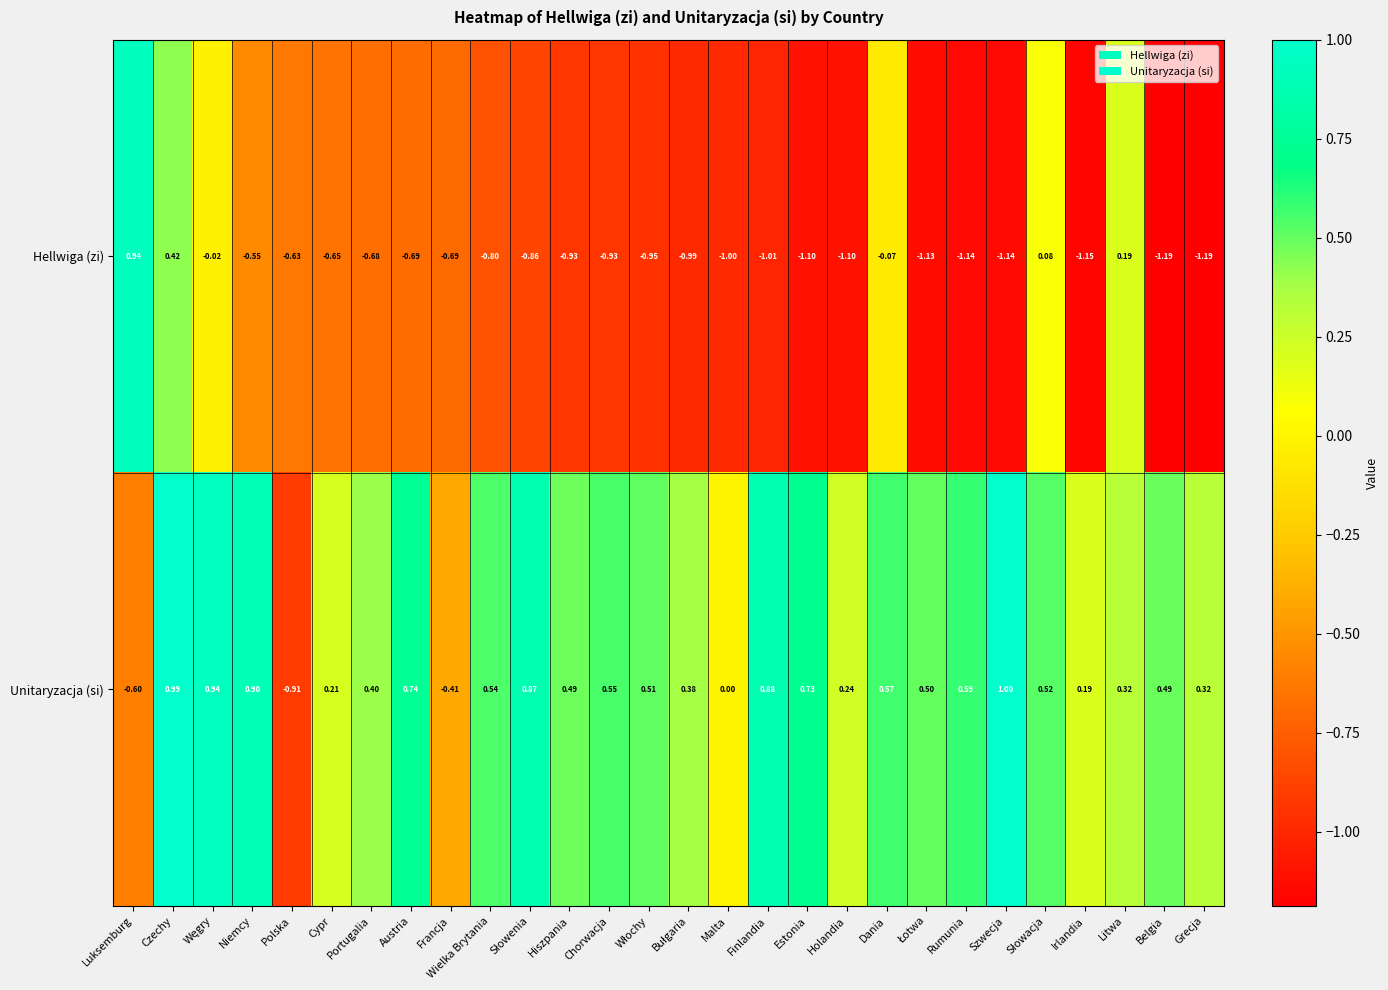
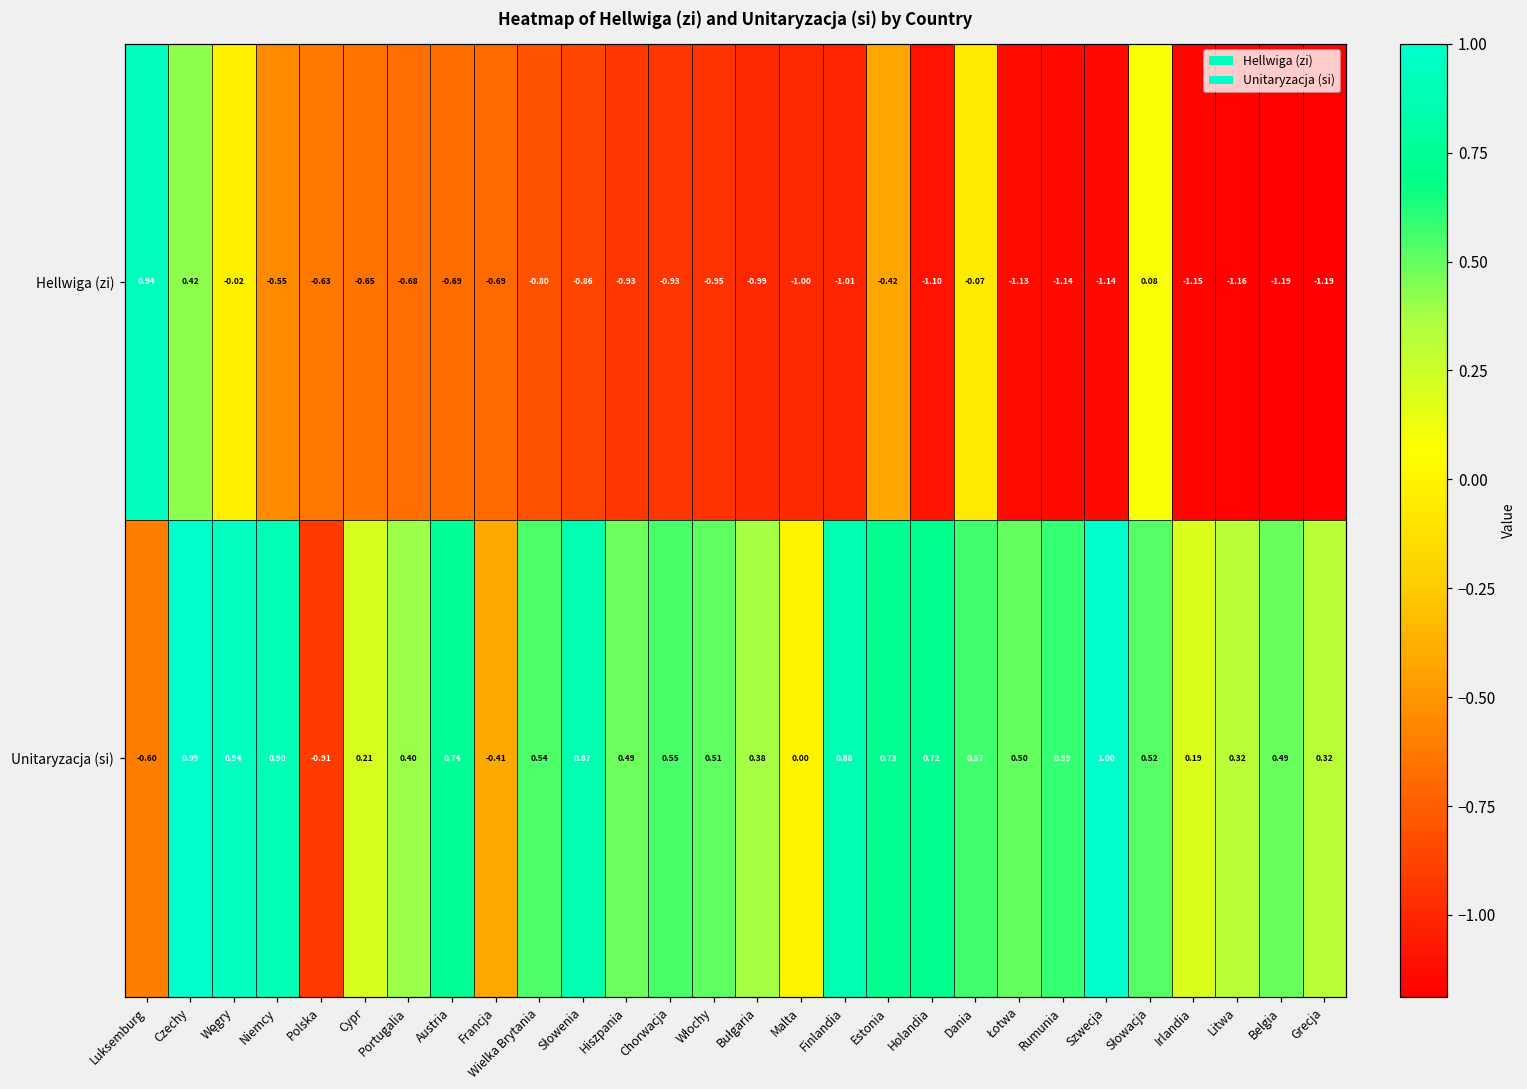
  {
    "Hellwiga (zi)": {
      "Luksemburg": 0.94,
      "Czechy": 0.42,
      "Węgry": -0.02,
      "Niemcy": -0.55,
      "Polska": -0.63,
      "Cypr": -0.65,
      "Portugalia": -0.68,
      "Austria": -0.69,
      "Francja": -0.69,
      "Wielka Brytania": -0.80,
      "Słowenia": -0.86,
      "Hiszpania": -0.93,
      "Chorwacja": -0.93,
      "Włochy": -0.95,
      "Bułgaria": -0.99,
      "Malta": -1.00,
      "Finlandia": -1.01,
-     "Estonia": -1.10,
+     "Estonia": -0.42,
      "Holandia": -1.10,
      "Dania": -0.07,
      "Łotwa": -1.13,
      "Rumunia": -1.14,
      "Szwecja": -1.14,
      "Słowacja": 0.08,
      "Irlandia": -1.15,
-     "Litwa": 0.19,
+     "Litwa": -1.16,
      "Belgia": -1.19,
      "Grecja": -1.19
    },
    "Unitaryzacja (si)": {
      "Luksemburg": -0.60,
      "Czechy": 0.99,
      "Węgry": 0.94,
      "Niemcy": 0.90,
      "Polska": -0.91,
      "Cypr": 0.21,
      "Portugalia": 0.40,
      "Austria": 0.74,
      "Francja": -0.41,
      "Wielka Brytania": 0.54,
      "Słowenia": 0.87,
      "Hiszpania": 0.49,
      "Chorwacja": 0.55,
      "Włochy": 0.51,
      "Bułgaria": 0.38,
      "Malta": 0.00,
      "Finlandia": 0.88,
      "Estonia": 0.73,
-     "Holandia": 0.24,
+     "Holandia": 0.72,
      "Dania": 0.57,
      "Łotwa": 0.50,
      "Rumunia": 0.59,
      "Szwecja": 1.00,
      "Słowacja": 0.52,
      "Irlandia": 0.19,
      "Litwa": 0.32,
      "Belgia": 0.49,
      "Grecja": 0.32
    }
  }
